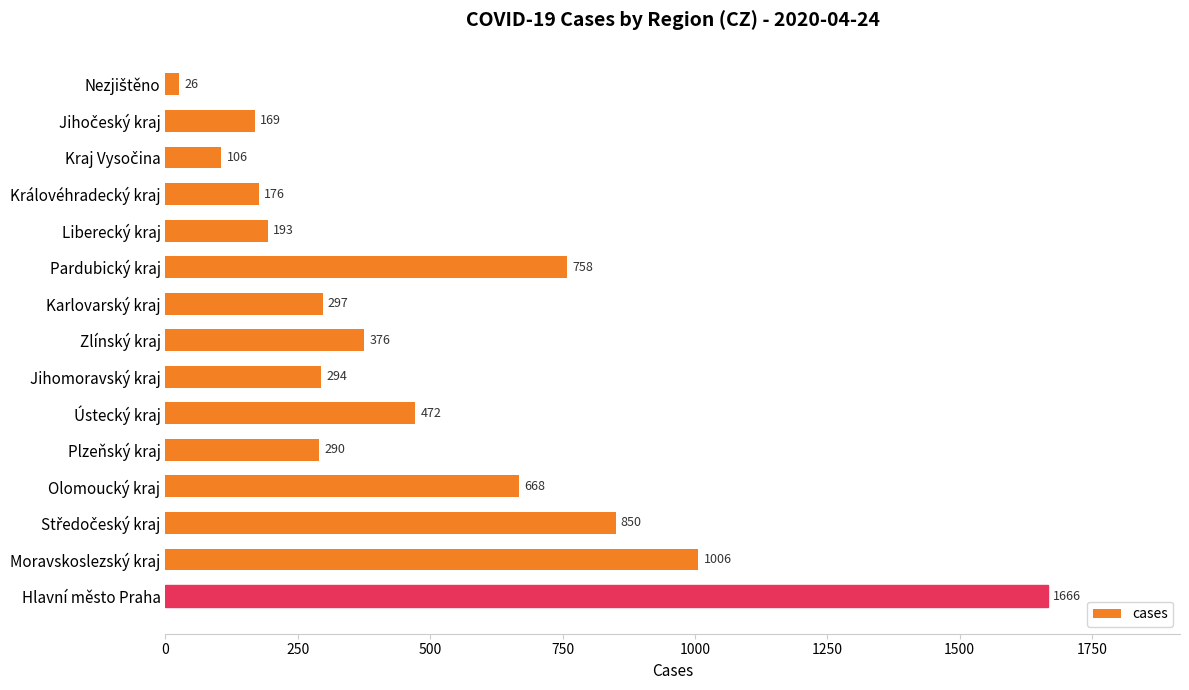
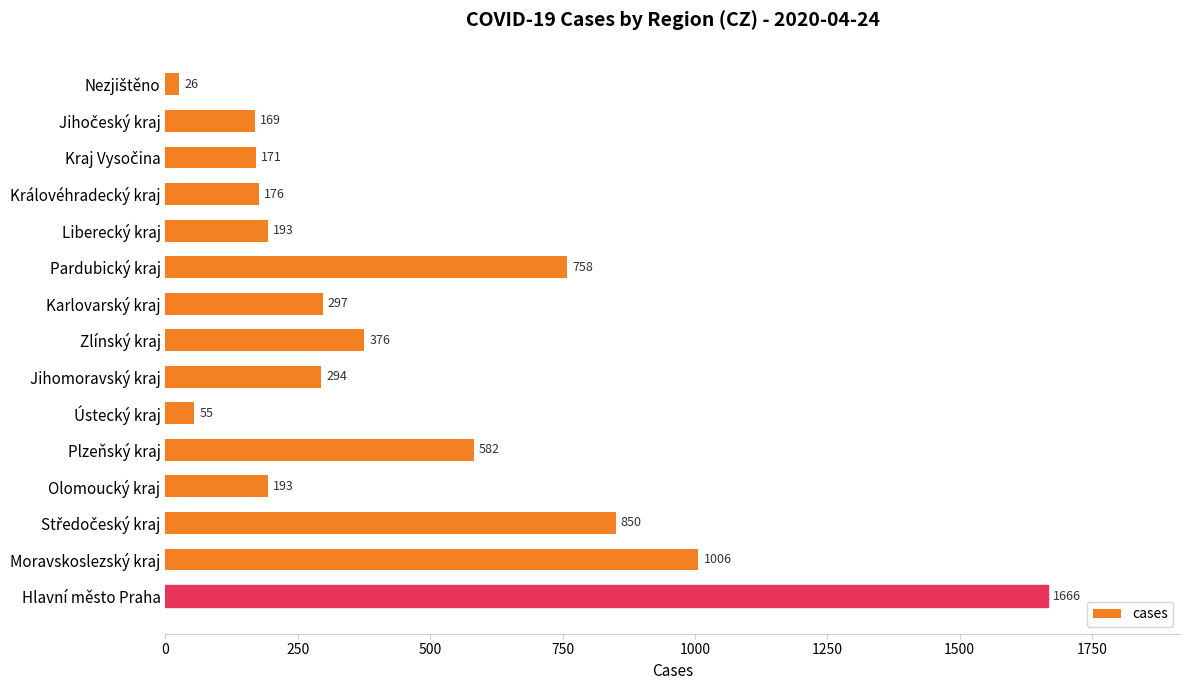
  {
    "Nezjištěno": 26,
    "Jihočeský kraj": 169,
-   "Kraj Vysočina": 106,
+   "Kraj Vysočina": 171,
    "Královéhradecký kraj": 176,
    "Liberecký kraj": 193,
    "Pardubický kraj": 758,
    "Karlovarský kraj": 297,
    "Zlínský kraj": 376,
    "Jihomoravský kraj": 294,
-   "Ústecký kraj": 472,
-   "Plzeňský kraj": 290,
-   "Olomoucký kraj": 668,
+   "Ústecký kraj": 55,
+   "Plzeňský kraj": 582,
+   "Olomoucký kraj": 193,
    "Středočeský kraj": 850,
    "Moravskoslezský kraj": 1006,
    "Hlavní město Praha": 1666
  }
